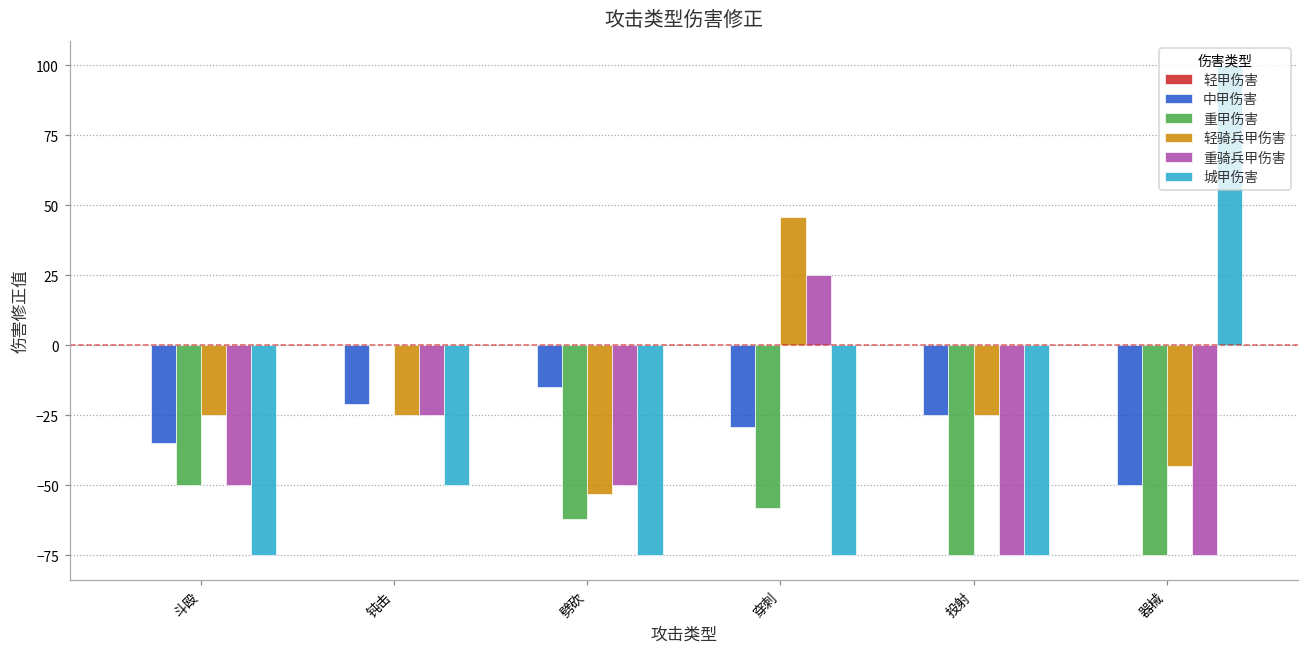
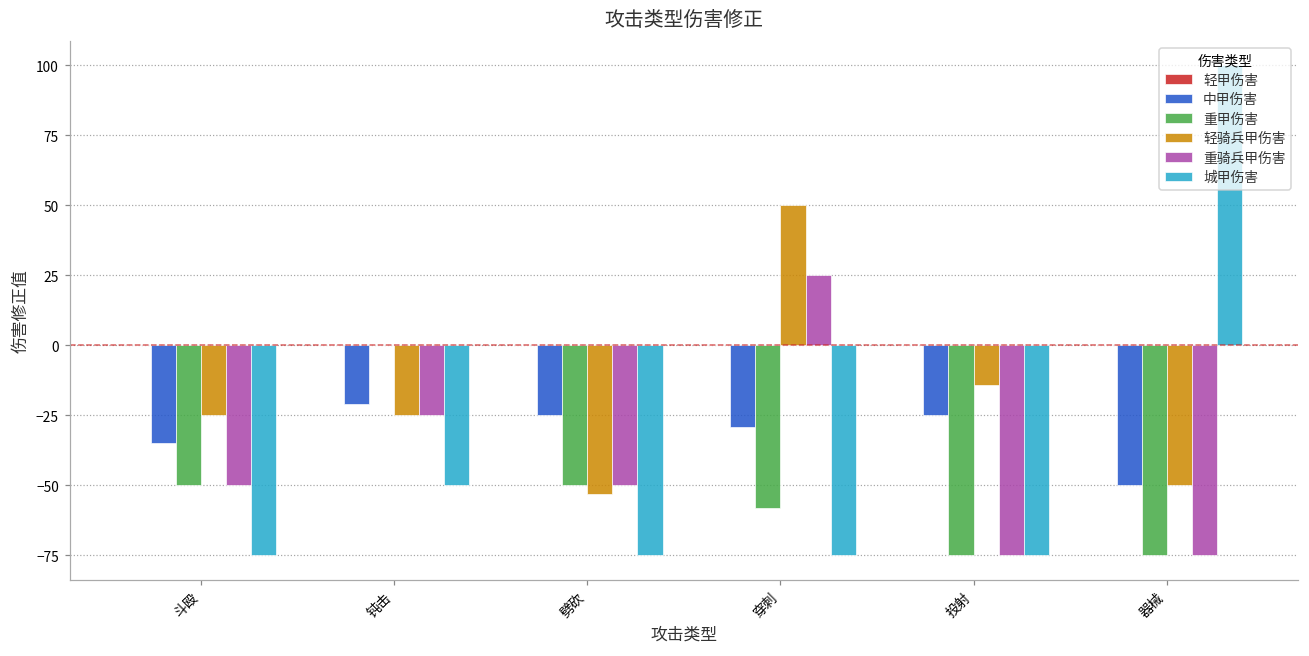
  {
    "轻甲伤害": {
      "斗殴": 0,
      "钝击": 0,
      "劈砍": 0,
      "穿刺": 0,
      "投射": 0,
      "器械": 0
    },
    "中甲伤害": {
      "斗殴": -35,
      "钝击": -21,
-     "劈砍": -15,
+     "劈砍": -25,
      "穿刺": -29,
      "投射": -25,
      "器械": -50
    },
    "重甲伤害": {
      "斗殴": -50,
      "钝击": 0,
-     "劈砍": -62,
+     "劈砍": -50,
      "穿刺": -58,
      "投射": -75,
      "器械": -75
    },
    "轻骑兵甲伤害": {
      "斗殴": -25,
      "钝击": -25,
      "劈砍": -53,
-     "穿刺": 46,
-     "投射": -25,
-     "器械": -43
+     "穿刺": 50,
+     "投射": -14,
+     "器械": -50
    },
    "重骑兵甲伤害": {
      "斗殴": -50,
      "钝击": -25,
      "劈砍": -50,
      "穿刺": 25,
      "投射": -75,
      "器械": -75
    },
    "城甲伤害": {
      "斗殴": -75,
      "钝击": -50,
      "劈砍": -75,
      "穿刺": -75,
      "投射": -75
    }
  }
